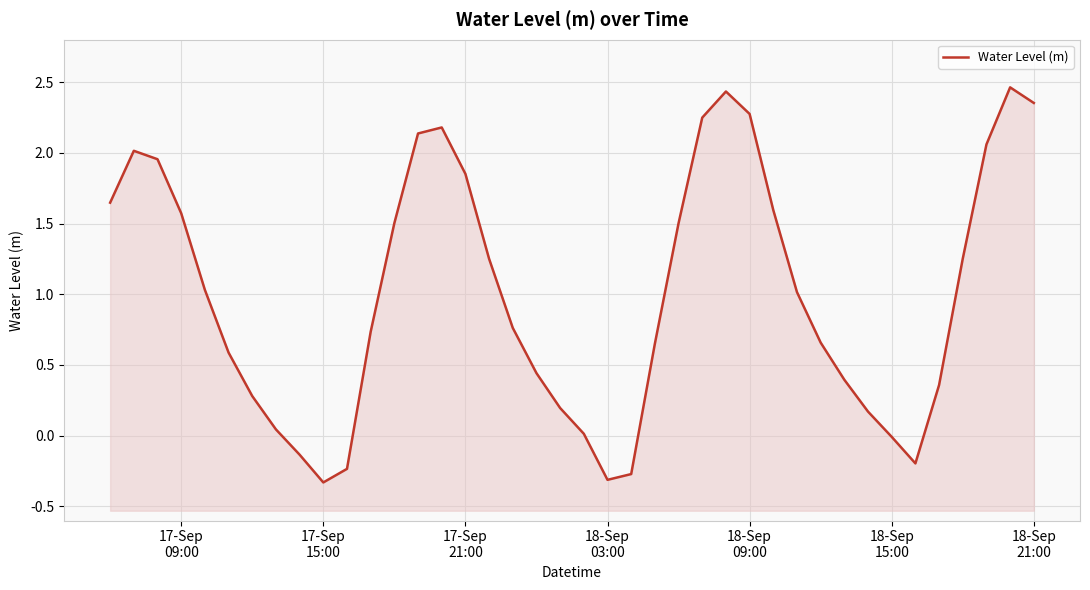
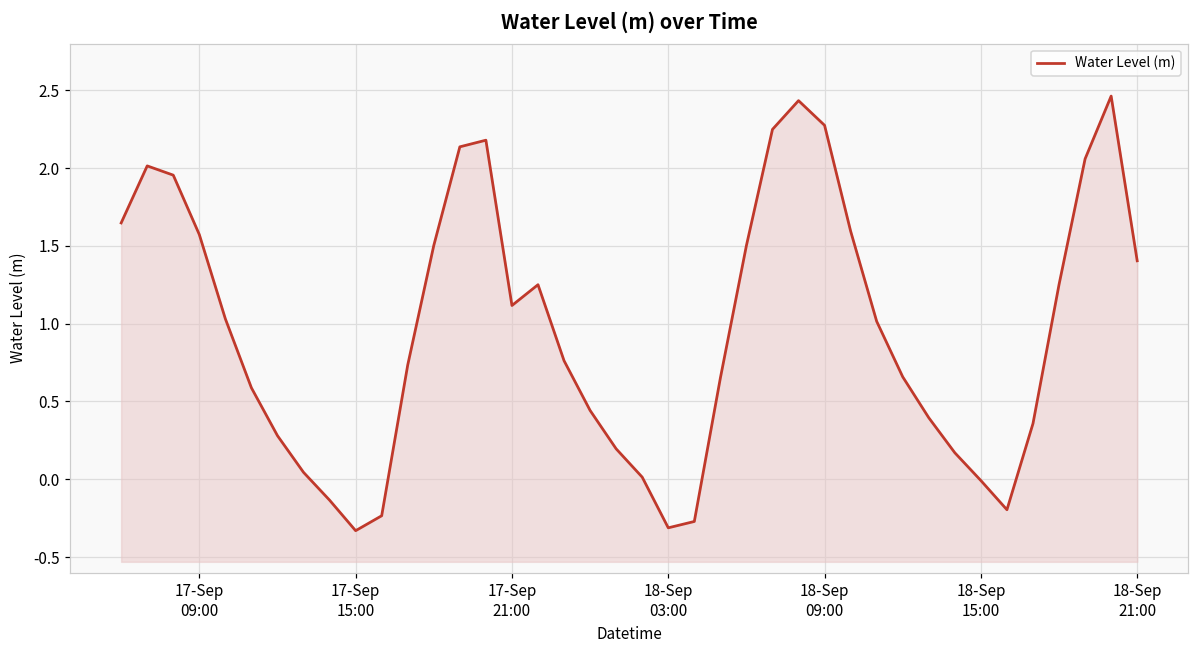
  {
    "17-Sep 09:00": 1.57,
    "17-Sep 15:00": -0.33,
-   "17-Sep 21:00": 1.85,
+   "17-Sep 21:00": 1.12,
    "18-Sep 03:00": -0.31,
    "18-Sep 09:00": 2.28,
    "18-Sep 15:00": -0.01,
-   "18-Sep 21:00": 2.35
+   "18-Sep 21:00": 1.40
  }
